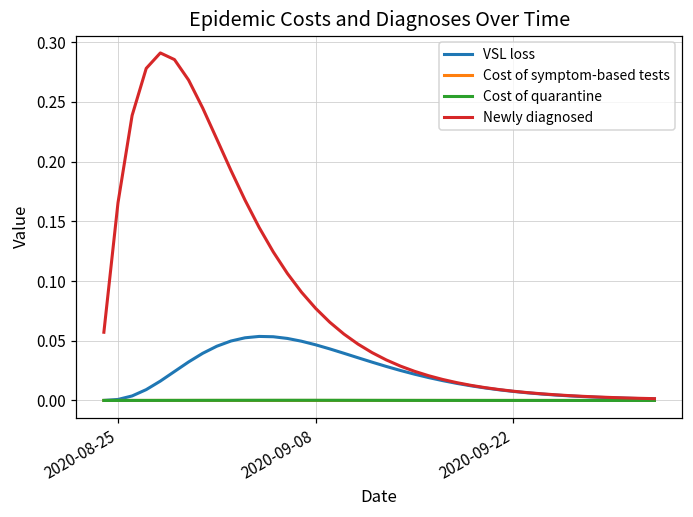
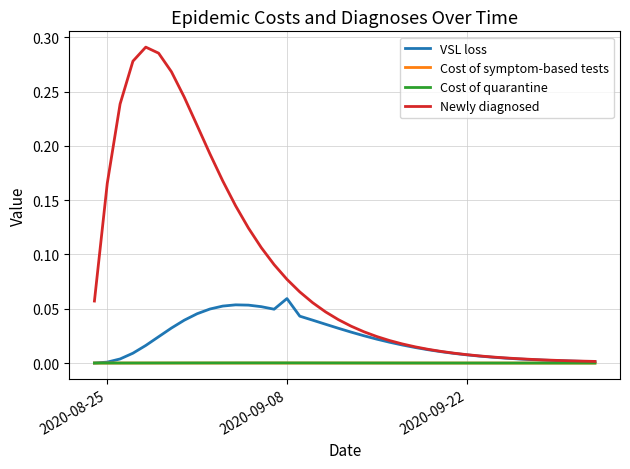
  {
    "VSL loss": {
-     "2020-09-08": 0.047
+     "2020-09-08": 0.059
    },
    "Cost of quarantine": {
      "2020-09-08": 0.000,
      "2020-09-22": 0.000
    },
    "Newly diagnosed": {
      "2020-08-25": 0.166,
      "2020-09-08": 0.077
    }
  }
